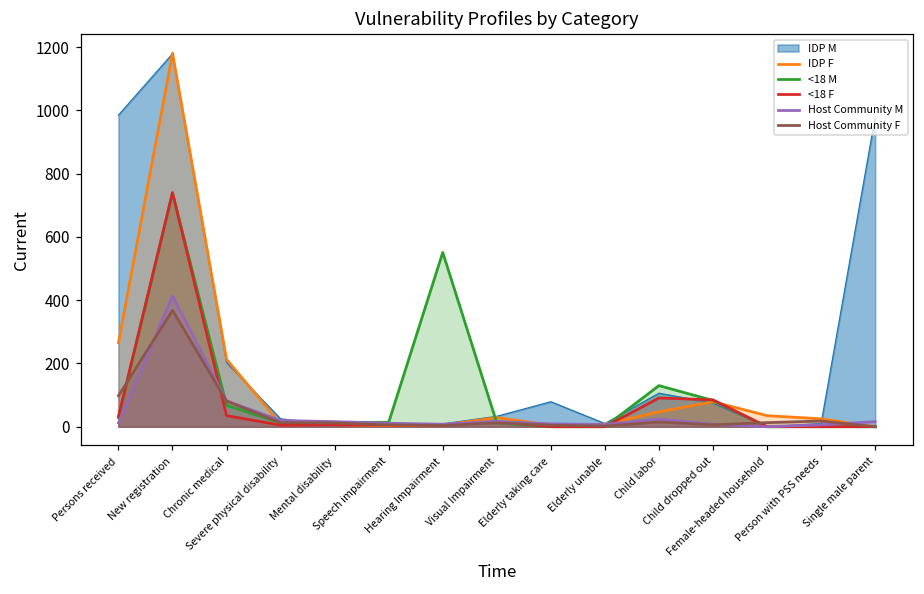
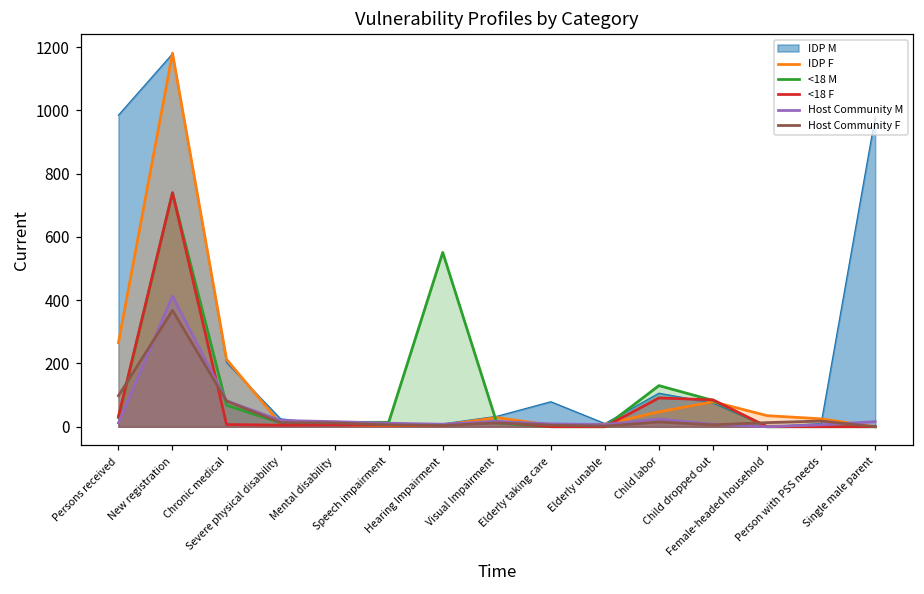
  {
    "IDP M": {
      "Persons received": 990,
      "Chronic medical": 200,
      "Elderly taking care": 80,
      "Child labor": 110
    },
    "IDP F": {
      "Persons received": 270,
      "Chronic medical": 210,
      "Child labor": 50,
      "Female-headed household": 40
    },
    "<18 M": {
      "Chronic medical": 70,
      "Hearing Impairment": 550,
      "Child labor": 130
    },
    "<18 F": {
-     "Chronic medical": 40,
+     "Chronic medical": 10,
      "Child labor": 90
    },
    "Host Community M": {
      "Persons received": 10,
      "New registration": 410,
      "Child labor": 20,
      "Single male parent": 20
    },
    "Host Community F": {
      "Persons received": 100,
      "New registration": 370,
      "Child labor": 20,
      "Female-headed household": 10
    }
  }
